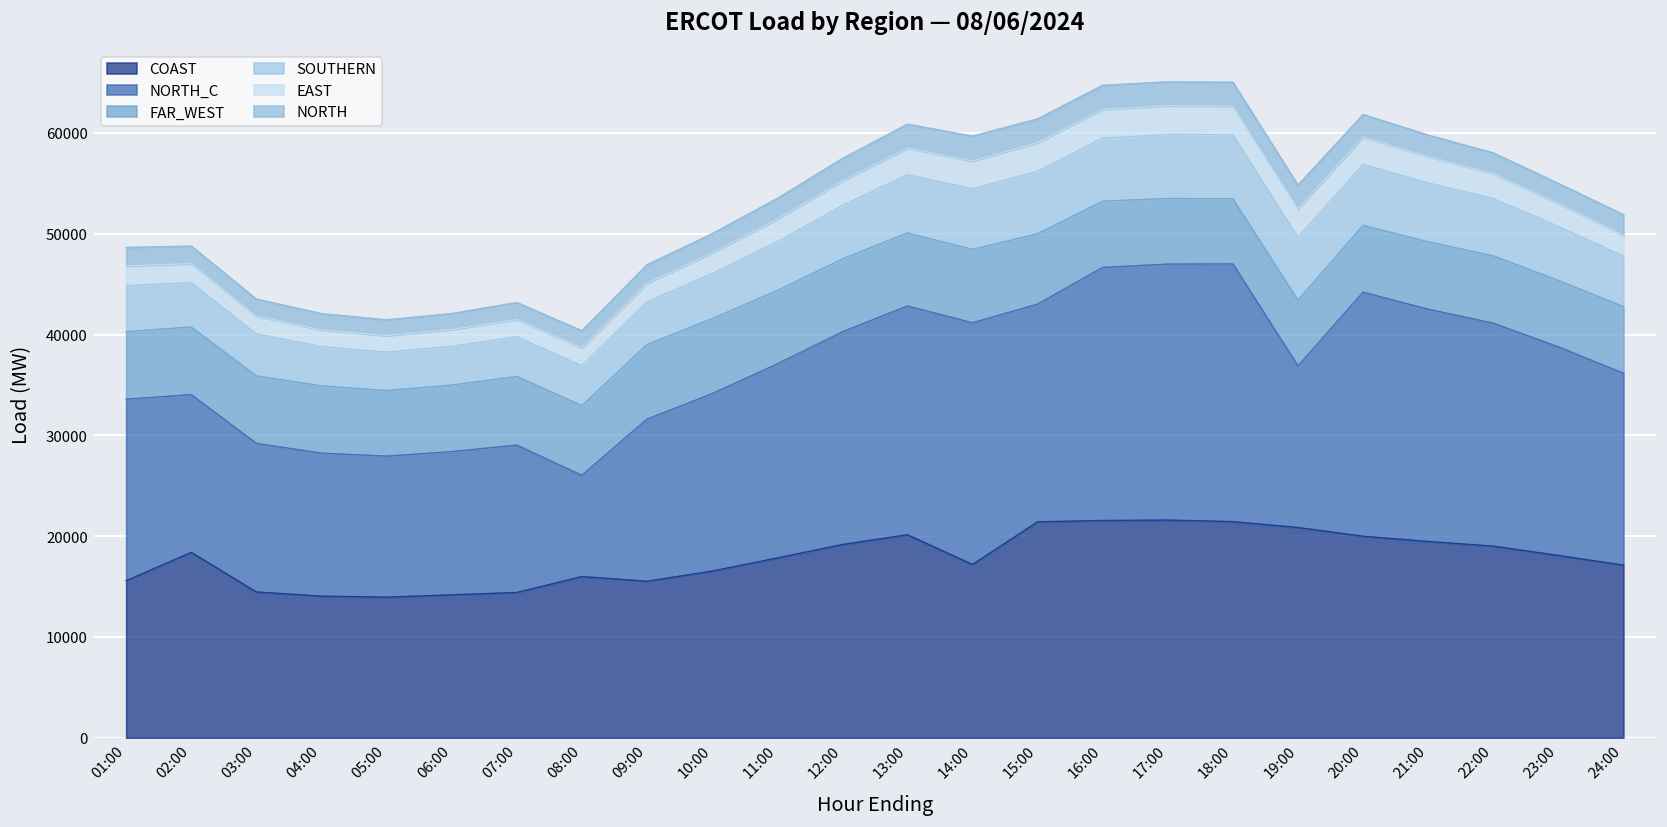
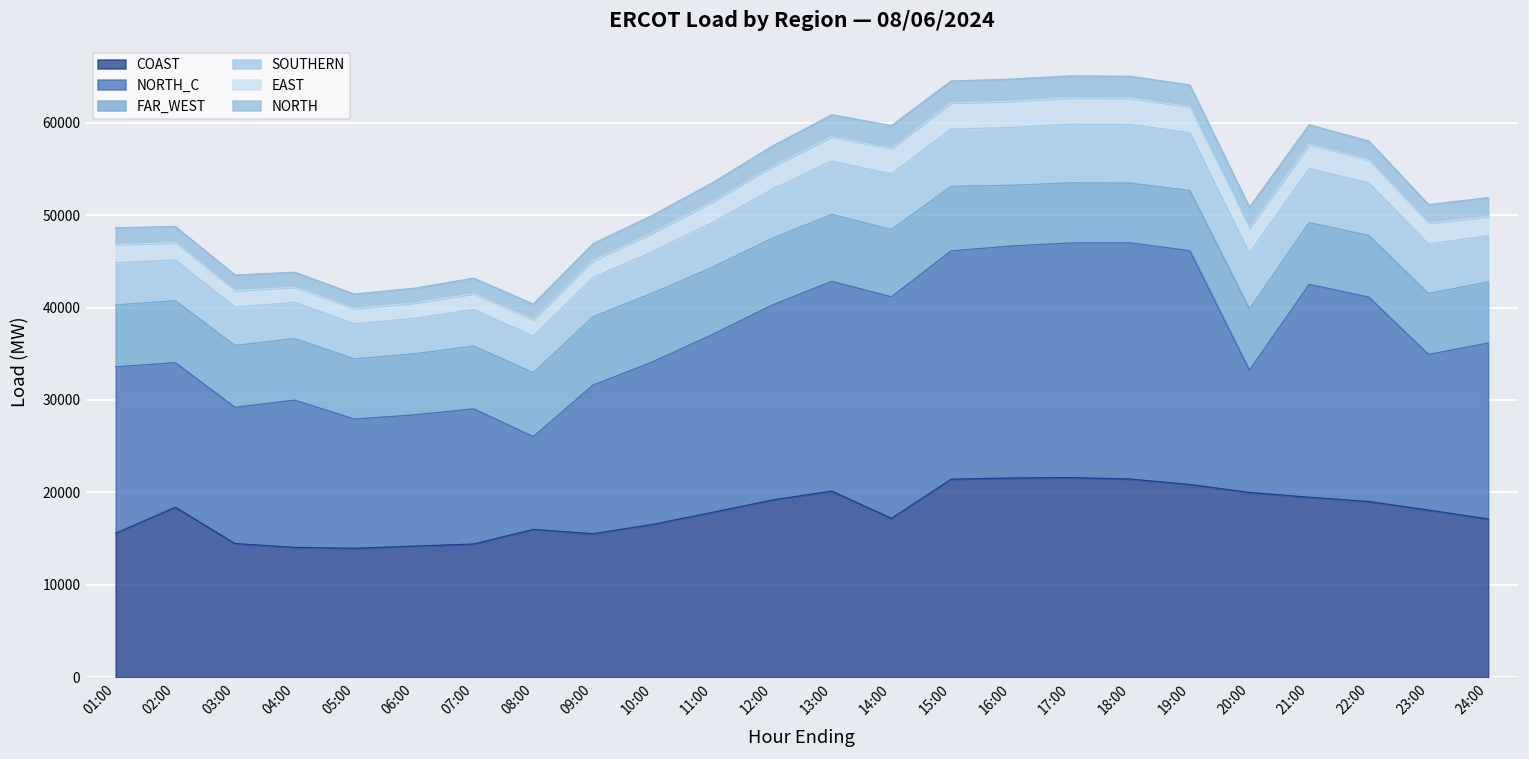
  {
    "COAST": {
      "01:00": 16000,
      "02:00": 18000,
      "03:00": 14000,
      "04:00": 14000,
      "05:00": 14000,
      "06:00": 14000,
      "07:00": 14000,
      "08:00": 16000,
      "09:00": 16000,
      "10:00": 17000,
      "11:00": 18000,
      "12:00": 19000,
      "13:00": 20000,
      "14:00": 17000,
      "15:00": 21000,
      "16:00": 22000,
      "17:00": 22000,
      "18:00": 21000,
      "19:00": 21000,
      "20:00": 20000,
      "21:00": 19000,
      "22:00": 19000,
      "23:00": 18000,
      "24:00": 17000
    },
    "NORTH_C": {
      "01:00": 18000,
      "02:00": 16000,
      "03:00": 15000,
-     "04:00": 14000,
+     "04:00": 16000,
      "05:00": 14000,
      "06:00": 14000,
      "07:00": 15000,
      "08:00": 10000,
      "09:00": 16000,
      "10:00": 18000,
      "11:00": 19000,
      "12:00": 21000,
      "13:00": 23000,
      "14:00": 24000,
-     "15:00": 22000,
+     "15:00": 25000,
      "16:00": 25000,
      "17:00": 25000,
      "18:00": 26000,
-     "19:00": 16000,
-     "20:00": 24000,
+     "19:00": 25000,
+     "20:00": 13000,
      "21:00": 23000,
      "22:00": 22000,
-     "23:00": 21000,
+     "23:00": 17000,
      "24:00": 19000
    }
  }
